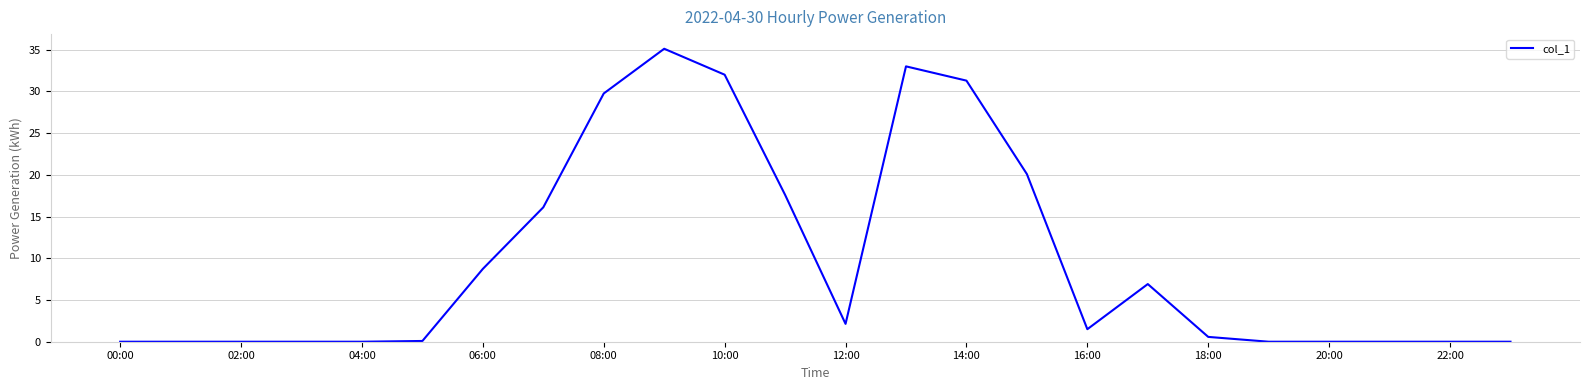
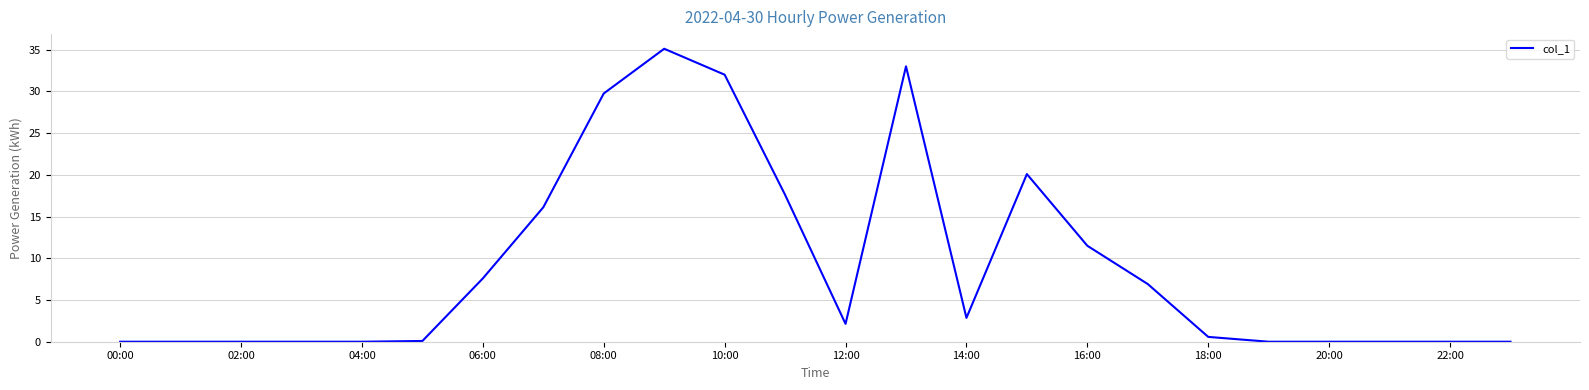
  {
    "00:00": 0,
    "02:00": 0,
    "04:00": 0,
-   "06:00": 9,
+   "06:00": 8,
    "08:00": 30,
    "10:00": 32,
    "12:00": 2,
-   "14:00": 31,
-   "16:00": 2,
+   "14:00": 3,
+   "16:00": 12,
    "18:00": 1,
    "20:00": 0,
    "22:00": 0
  }
